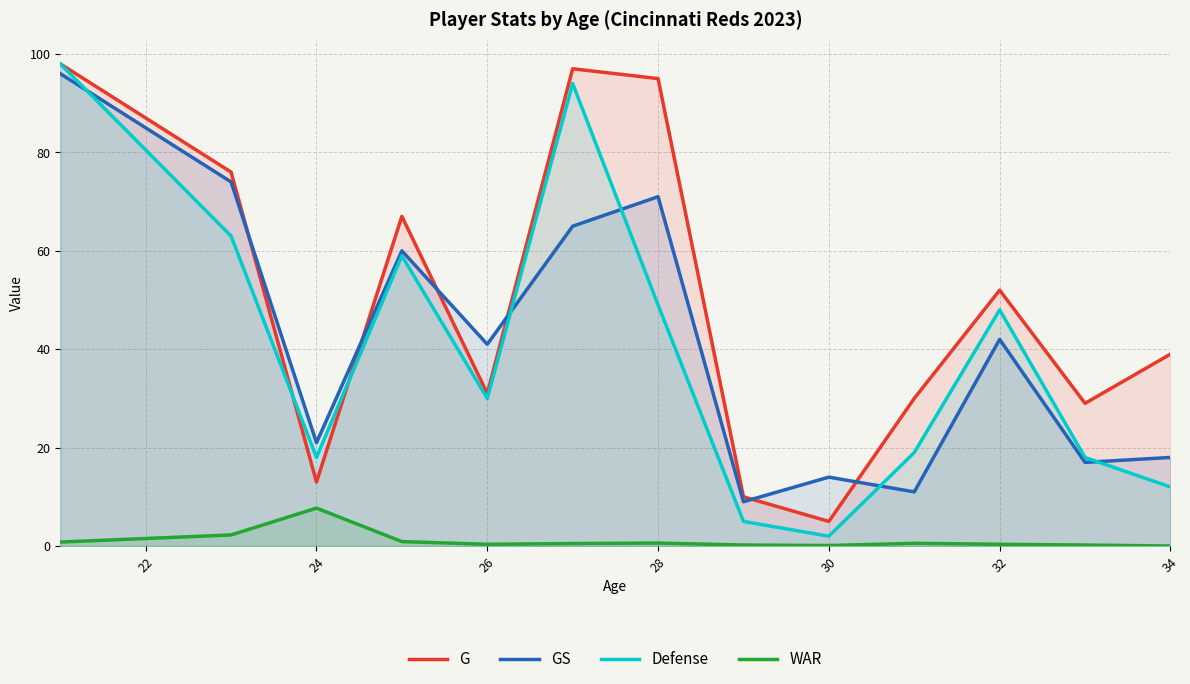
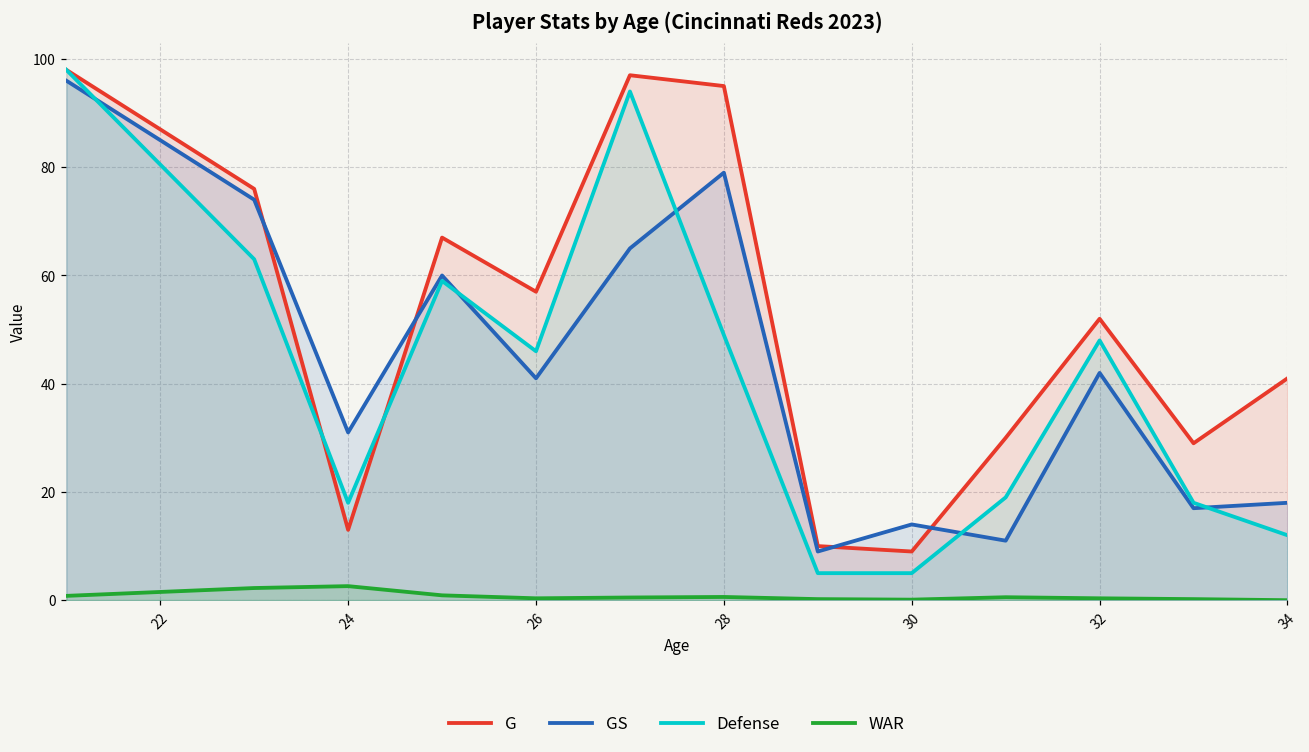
  {
    "G": {
      "24": 13,
-     "26": 31,
+     "26": 57,
      "28": 95,
-     "30": 5,
+     "30": 9,
      "32": 52,
-     "34": 39
+     "34": 41
    },
    "GS": {
-     "24": 21,
+     "24": 31,
      "26": 41,
-     "28": 71,
+     "28": 79,
      "30": 14,
      "32": 42,
      "34": 18
    },
    "Defense": {
      "24": 18,
-     "26": 30,
+     "26": 46,
      "28": 49,
-     "30": 2,
+     "30": 5,
      "32": 48,
      "34": 12
    },
    "WAR": {
-     "24": 8,
+     "24": 3,
      "26": 0,
      "28": 1,
      "30": 0,
      "32": 0,
      "34": 0
    }
  }
